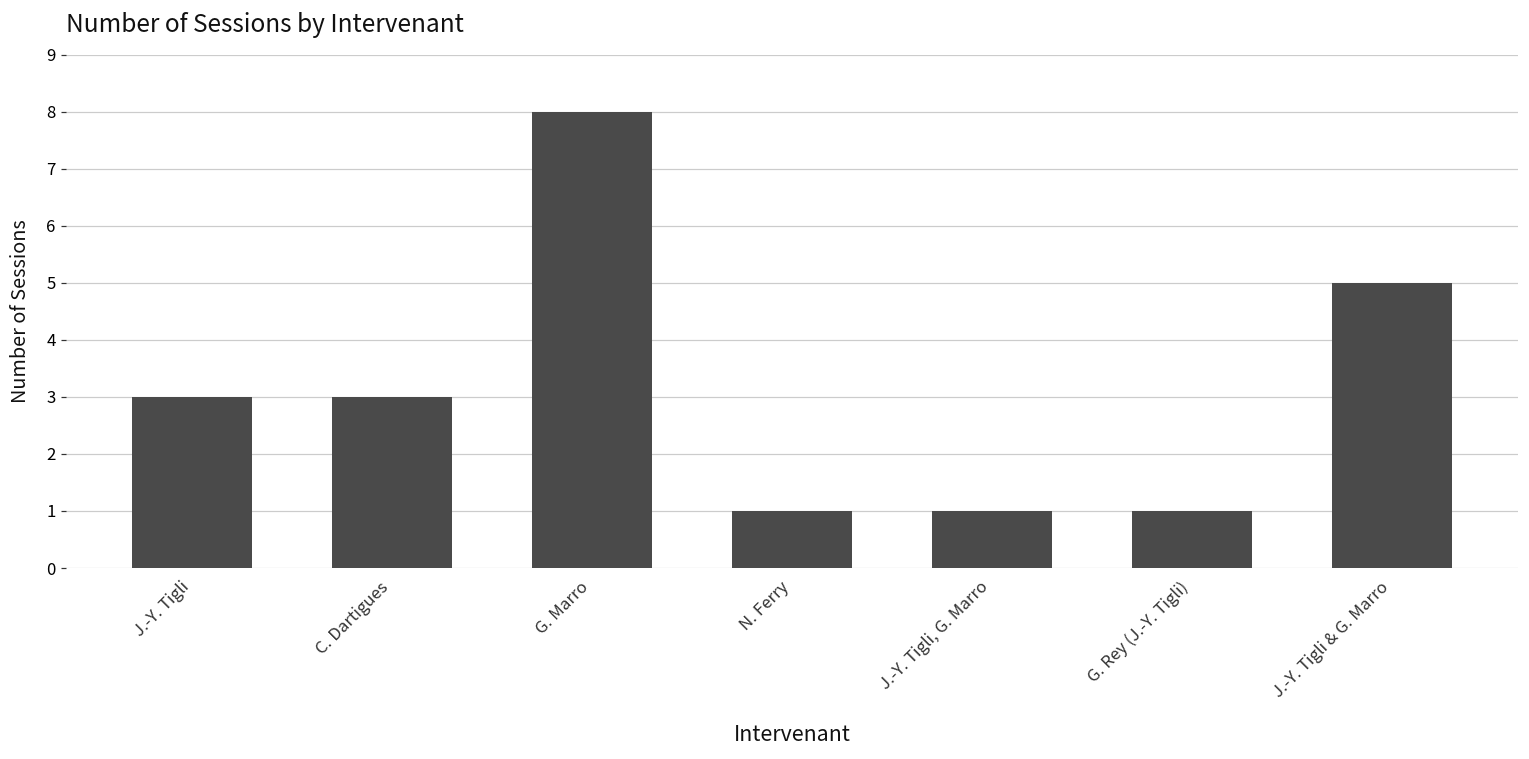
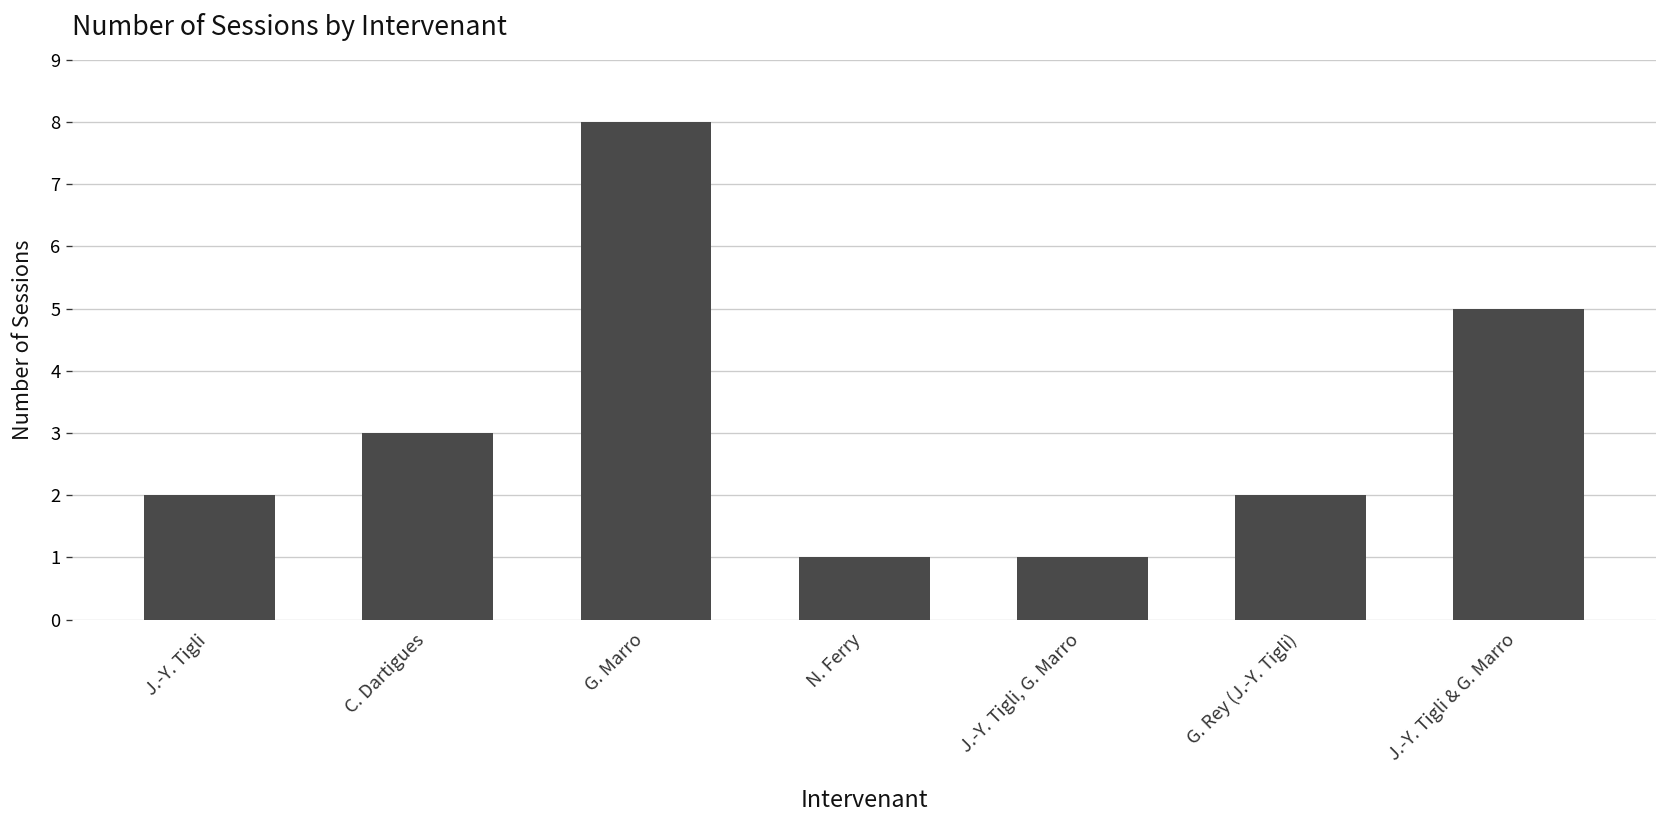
  {
-   "J.-Y. Tigli": 3,
+   "J.-Y. Tigli": 2,
    "C. Dartigues": 3,
    "G. Marro": 8,
    "N. Ferry": 1,
    "J.-Y. Tigli, G. Marro": 1,
-   "G. Rey (J.-Y. Tigli)": 1,
+   "G. Rey (J.-Y. Tigli)": 2,
    "J.-Y. Tigli & G. Marro": 5
  }
